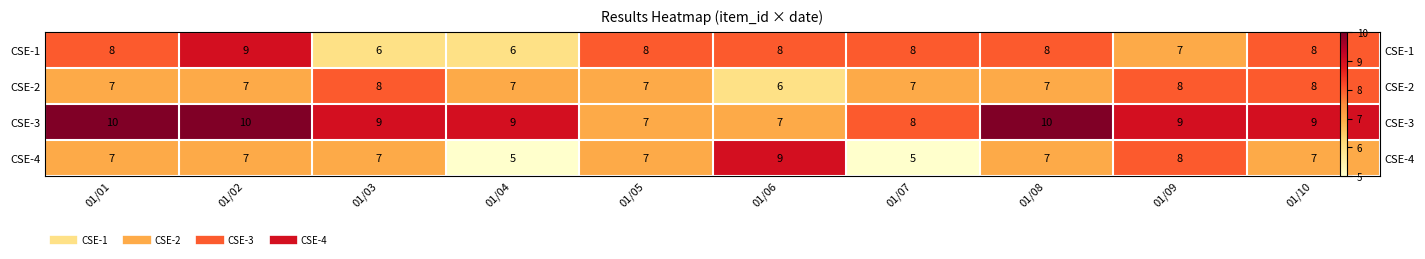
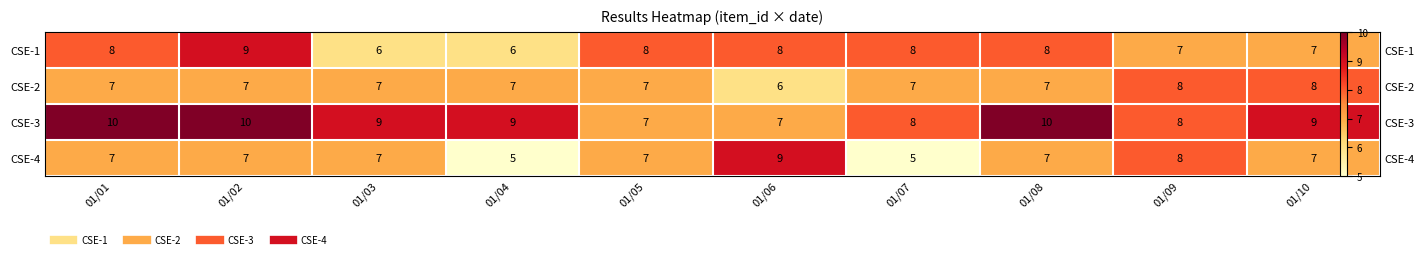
  {
    "CSE-1": {
      "01/01": 8,
      "01/02": 9,
      "01/03": 6,
      "01/04": 6,
      "01/05": 8,
      "01/06": 8,
      "01/07": 8,
      "01/08": 8,
      "01/09": 7,
-     "01/10": 8
+     "01/10": 7
    },
    "CSE-2": {
      "01/01": 7,
      "01/02": 7,
-     "01/03": 8,
+     "01/03": 7,
      "01/04": 7,
      "01/05": 7,
      "01/06": 6,
      "01/07": 7,
      "01/08": 7,
      "01/09": 8,
      "01/10": 8
    },
    "CSE-3": {
      "01/01": 10,
      "01/02": 10,
      "01/03": 9,
      "01/04": 9,
      "01/05": 7,
      "01/06": 7,
      "01/07": 8,
      "01/08": 10,
-     "01/09": 9,
+     "01/09": 8,
      "01/10": 9
    },
    "CSE-4": {
      "01/01": 7,
      "01/02": 7,
      "01/03": 7,
      "01/04": 5,
      "01/05": 7,
      "01/06": 9,
      "01/07": 5,
      "01/08": 7,
      "01/09": 8,
      "01/10": 7
    }
  }
